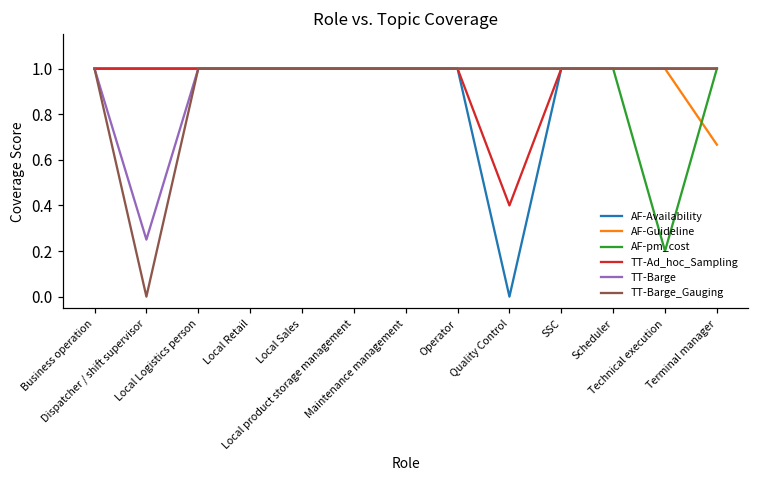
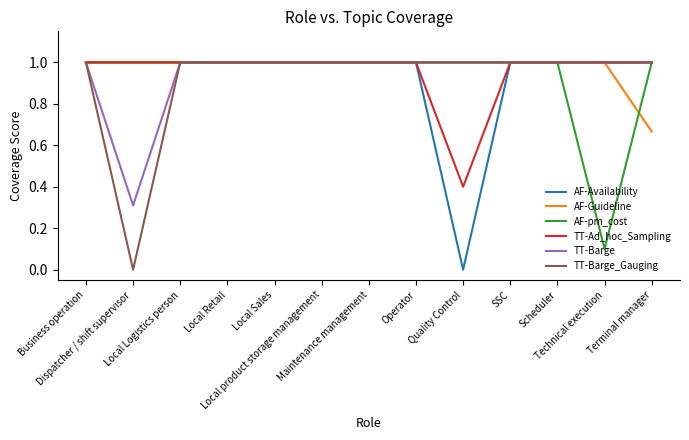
  {
    "AF-Availability": {
      "Quality Control": 0.00
    },
    "AF-Guideline": {
      "Terminal manager": 0.67
    },
    "AF-pm_cost": {
-     "Technical execution": 0.2
+     "Technical execution": 0.1
    },
    "TT-Ad_hoc_Sampling": {
      "Quality Control": 0.40
    },
    "TT-Barge": {
-     "Dispatcher / shift supervisor": 0.25
+     "Dispatcher / shift supervisor": 0.31
    },
    "TT-Barge_Gauging": {
      "Dispatcher / shift supervisor": 0.00
    }
  }
